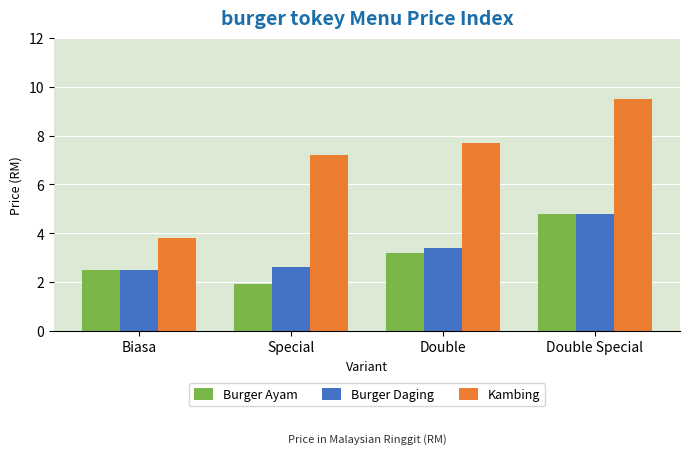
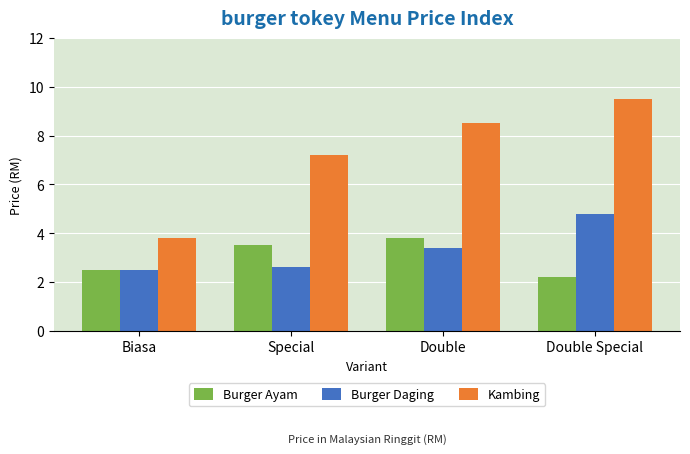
  {
    "Burger Ayam": {
      "Biasa": 2.5,
-     "Special": 1.9,
-     "Double": 3.2,
-     "Double Special": 4.8
+     "Special": 3.5,
+     "Double": 3.8,
+     "Double Special": 2.2
    },
    "Burger Daging": {
      "Biasa": 2.5,
      "Special": 2.6,
      "Double": 3.4,
      "Double Special": 4.8
    },
    "Kambing": {
      "Biasa": 3.8,
      "Special": 7.2,
-     "Double": 7.7,
+     "Double": 8.5,
      "Double Special": 9.5
    }
  }
